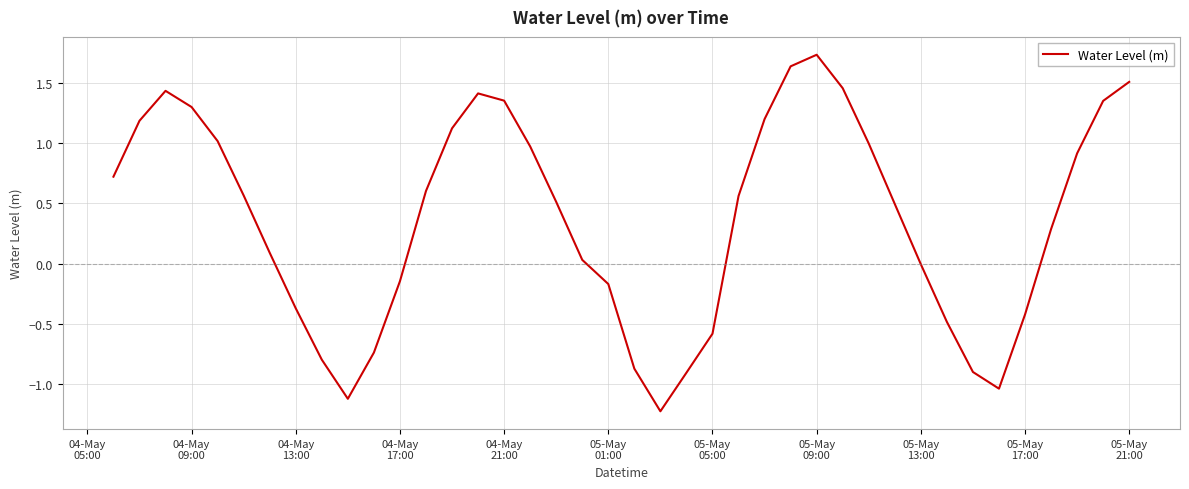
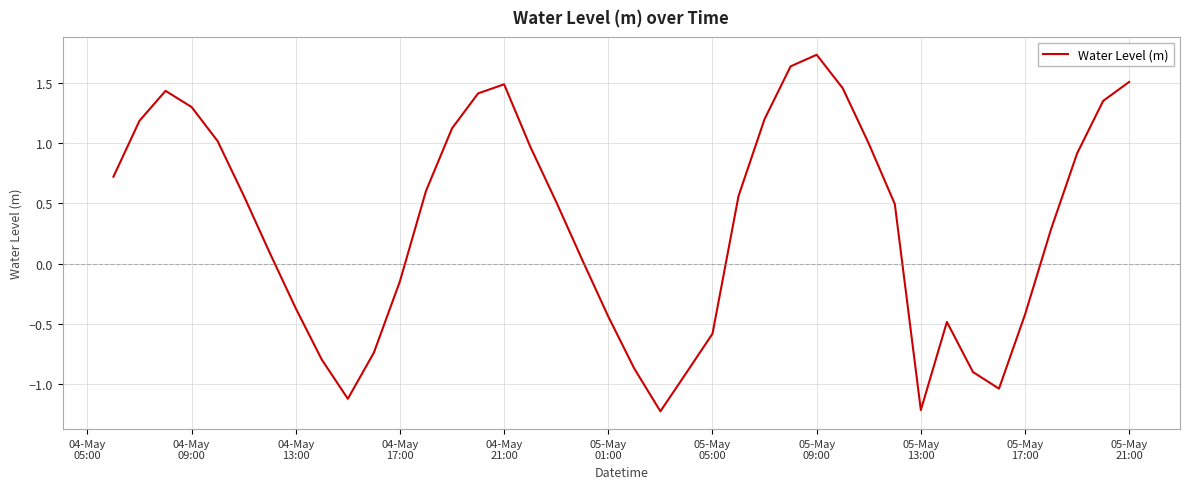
  {
    "04-May 09:00": 1.30,
    "04-May 13:00": -0.37,
    "04-May 17:00": -0.15,
-   "04-May 21:00": 1.35,
-   "05-May 01:00": -0.17,
+   "04-May 21:00": 1.49,
+   "05-May 01:00": -0.44,
    "05-May 05:00": -0.58,
    "05-May 09:00": 1.73,
-   "05-May 13:00": -0.01,
+   "05-May 13:00": -1.21,
    "05-May 17:00": -0.42,
    "05-May 21:00": 1.51
  }
